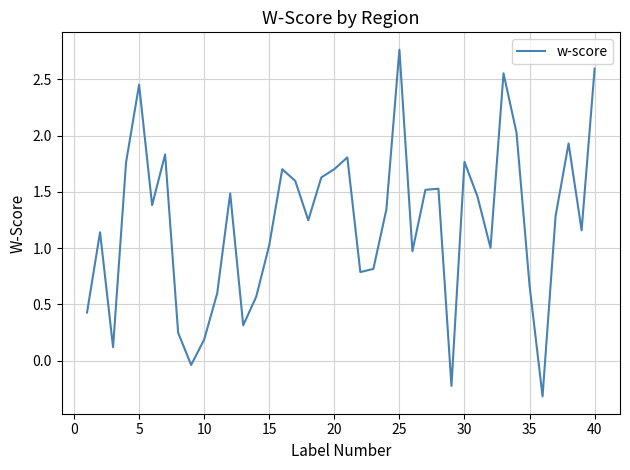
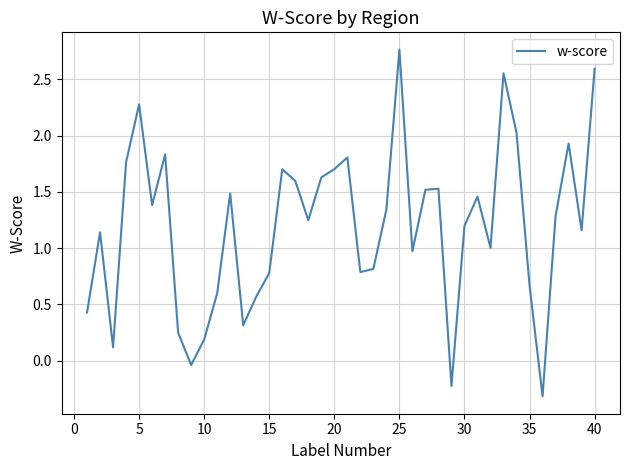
  {
-   "5": 2.45,
+   "5": 2.28,
    "10": 0.19,
-   "15": 1.03,
+   "15": 0.78,
    "20": 1.70,
    "25": 2.76,
-   "30": 1.77,
+   "30": 1.20,
    "35": 0.67,
    "40": 2.59
  }
